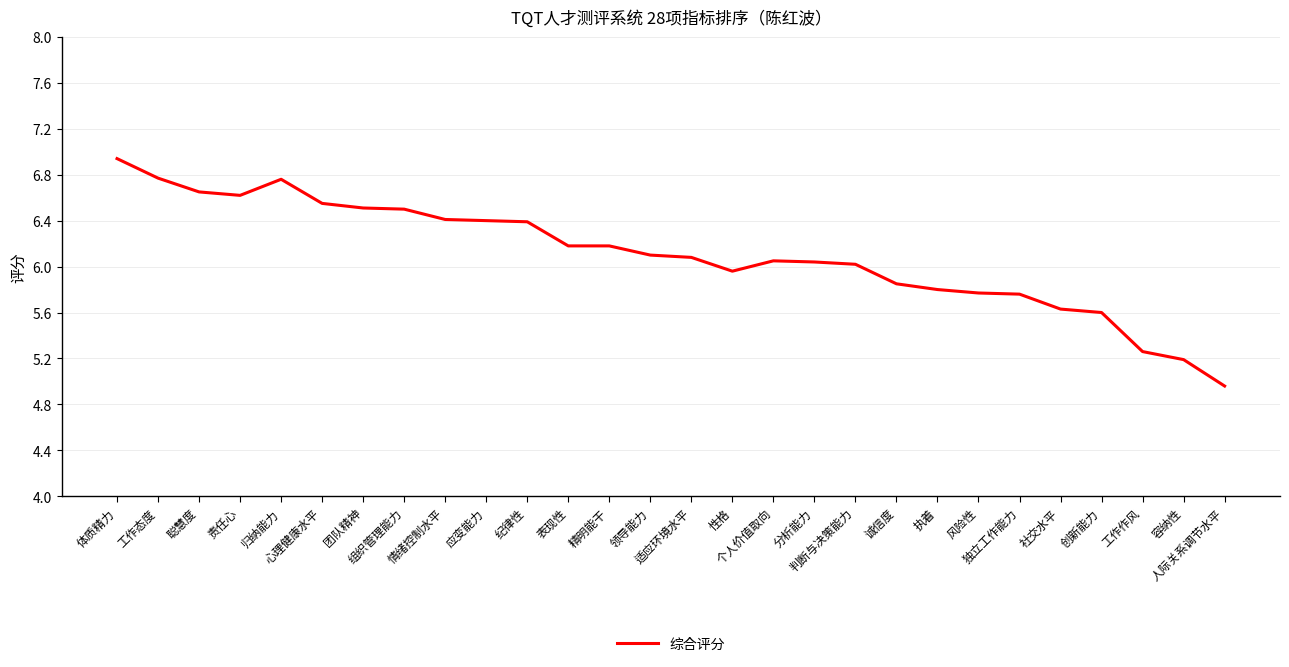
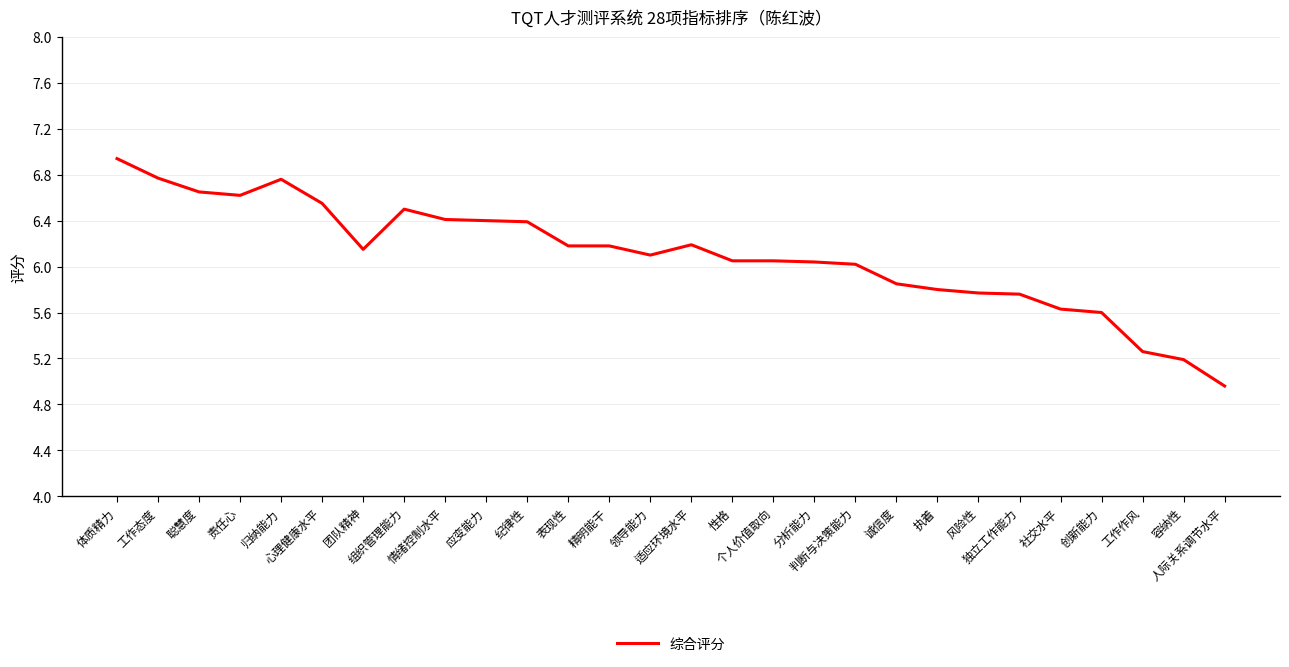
  {
    "体质精力": 6.94,
    "工作态度": 6.77,
    "聪慧度": 6.65,
    "责任心": 6.62,
    "归纳能力": 6.76,
    "心理健康水平": 6.55,
-   "团队精神": 6.51,
+   "团队精神": 6.15,
    "组织管理能力": 6.50,
    "情绪控制水平": 6.41,
    "应变能力": 6.40,
    "纪律性": 6.39,
    "表现性": 6.18,
    "精明能干": 6.18,
    "领导能力": 6.10,
-   "适应环境水平": 6.08,
-   "性格": 5.96,
+   "适应环境水平": 6.19,
+   "性格": 6.05,
    "个人价值取向": 6.05,
    "分析能力": 6.04,
    "判断与决策能力": 6.02,
    "诚信度": 5.85,
    "执着": 5.80,
    "风险性": 5.77,
    "独立工作能力": 5.76,
    "社交水平": 5.63,
    "创新能力": 5.60,
    "工作作风": 5.26,
    "容纳性": 5.19,
    "人际关系调节水平": 4.96
  }
